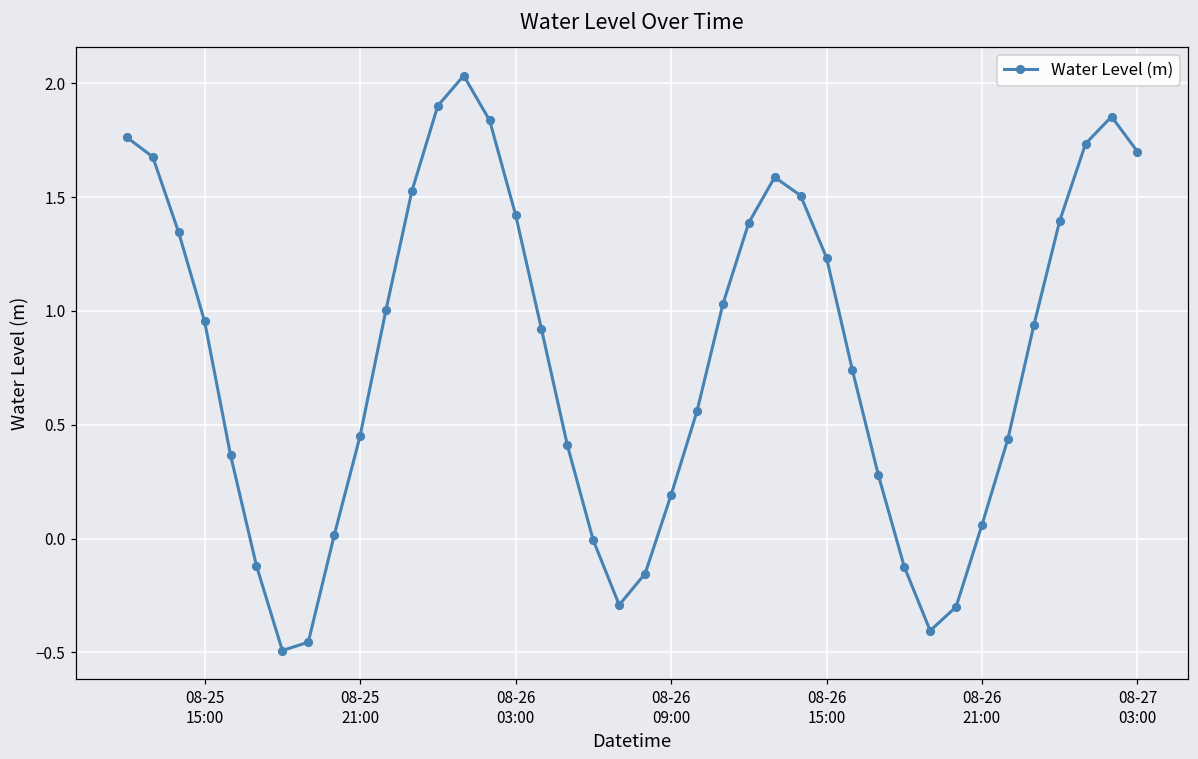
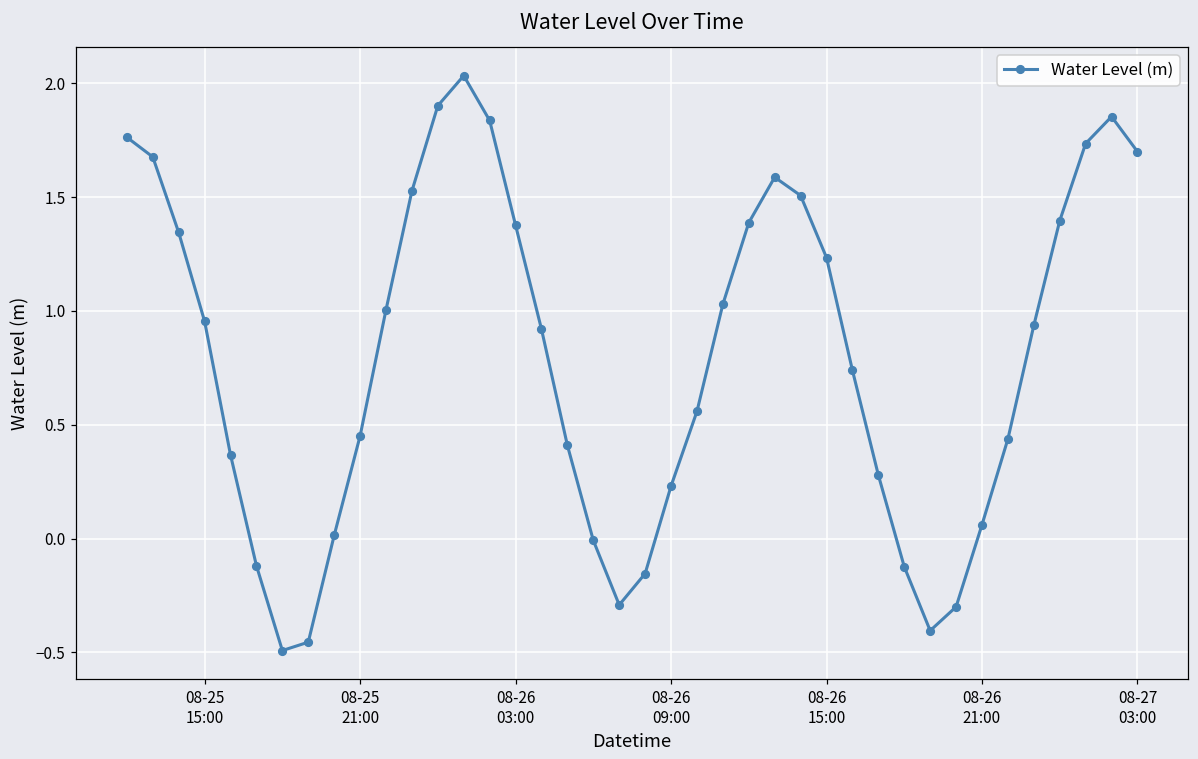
  {
    "08-25 15:00": 0.95,
    "08-25 21:00": 0.45,
-   "08-26 03:00": 1.42,
-   "08-26 09:00": 0.19,
+   "08-26 03:00": 1.38,
+   "08-26 09:00": 0.23,
    "08-26 15:00": 1.23,
    "08-26 21:00": 0.06,
    "08-27 03:00": 1.70
  }
